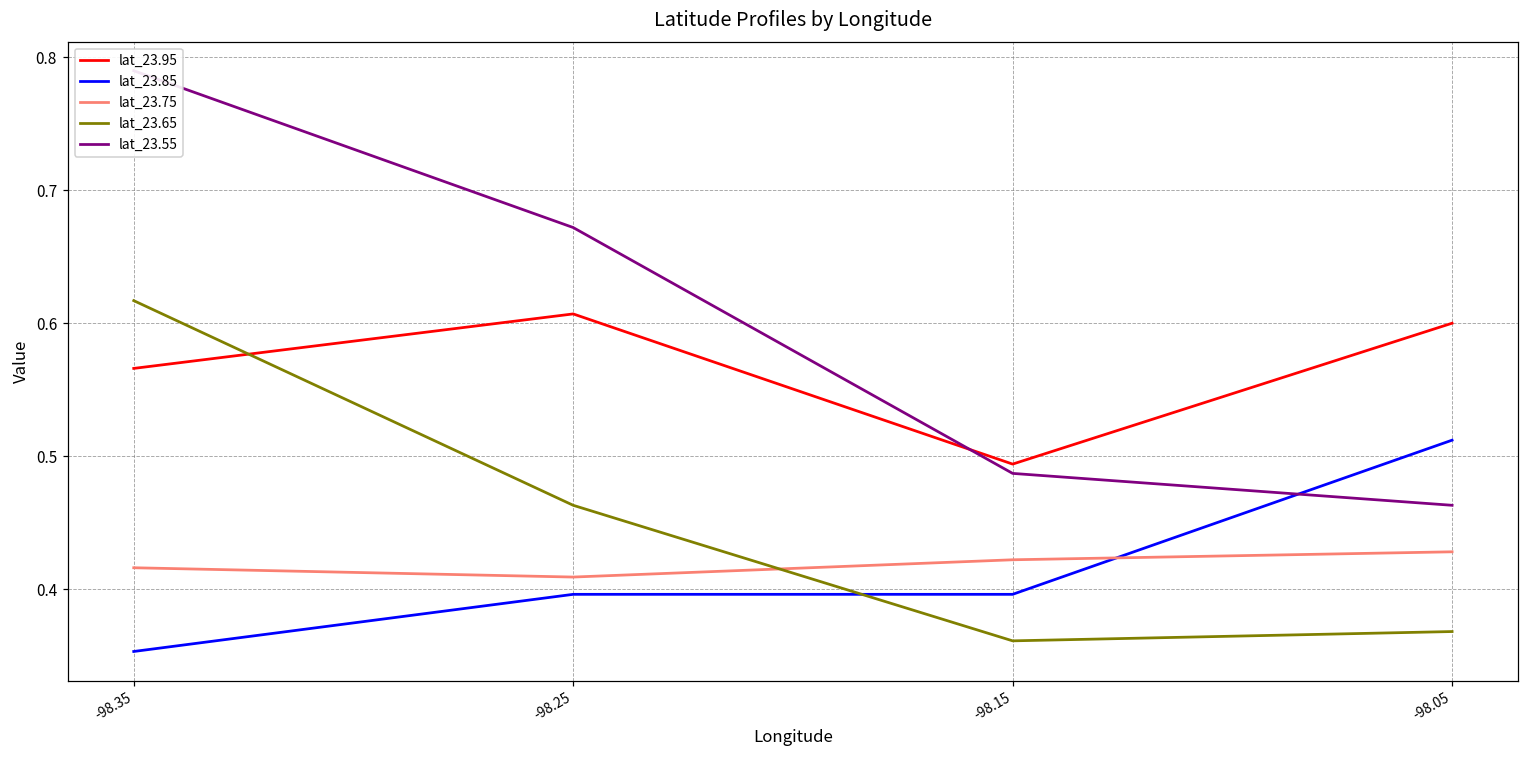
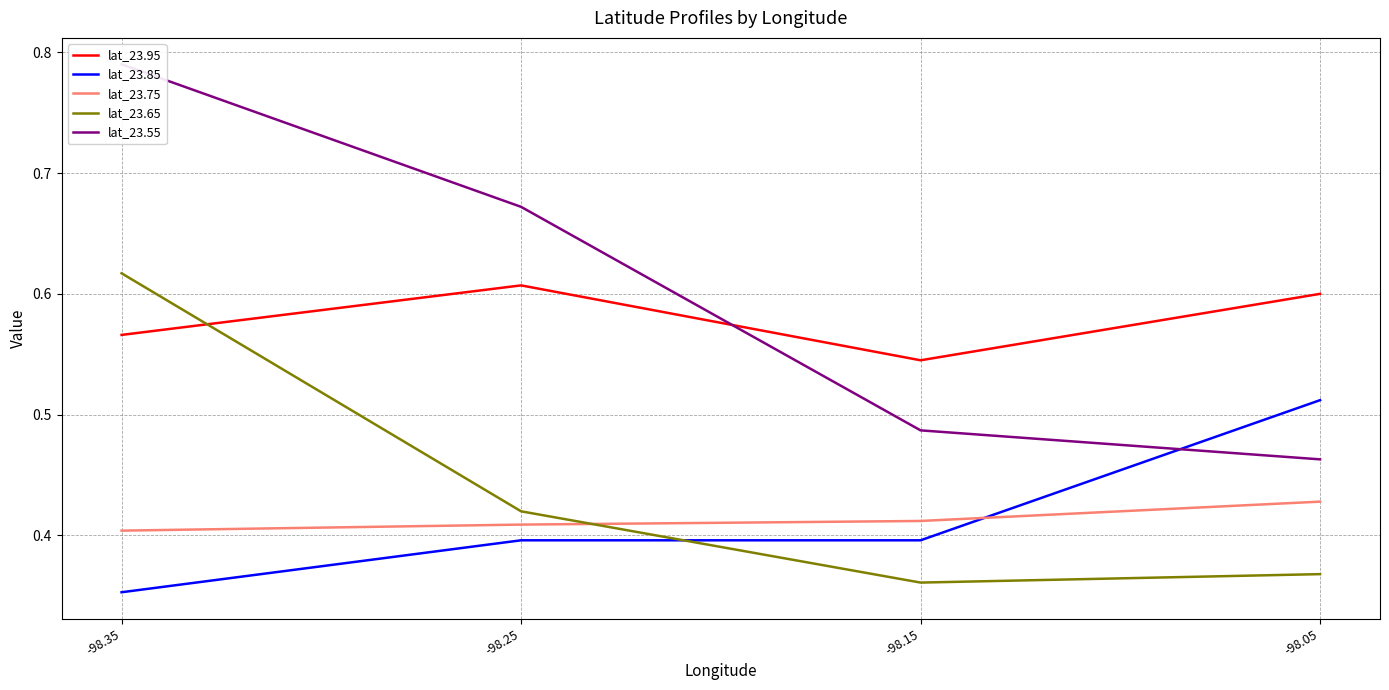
  {
    "lat_23.95": {
      "-98.35": 0.566,
      "-98.25": 0.607,
-     "-98.15": 0.494,
+     "-98.15": 0.545,
      "-98.05": 0.600
    },
    "lat_23.85": {
      "-98.35": 0.353,
      "-98.25": 0.396,
      "-98.15": 0.396,
      "-98.05": 0.512
    },
    "lat_23.75": {
-     "-98.35": 0.416,
+     "-98.35": 0.404,
      "-98.25": 0.409,
-     "-98.15": 0.422,
+     "-98.15": 0.412,
      "-98.05": 0.428
    },
    "lat_23.65": {
      "-98.35": 0.617,
-     "-98.25": 0.463,
+     "-98.25": 0.420,
      "-98.15": 0.361,
      "-98.05": 0.368
    },
    "lat_23.55": {
      "-98.25": 0.672,
      "-98.15": 0.487,
      "-98.05": 0.463
    }
  }
